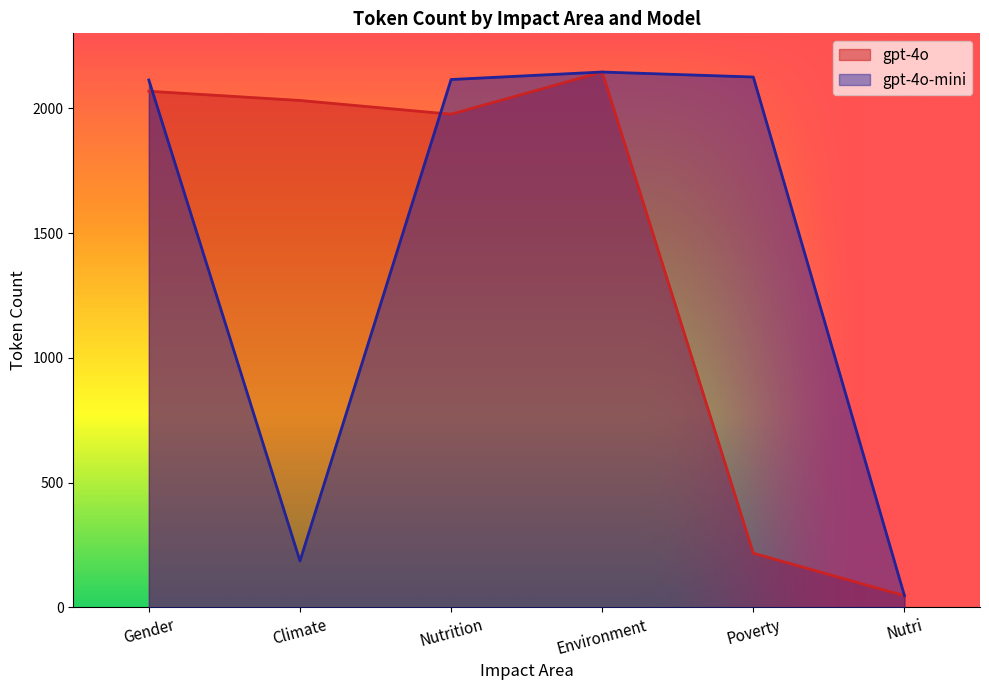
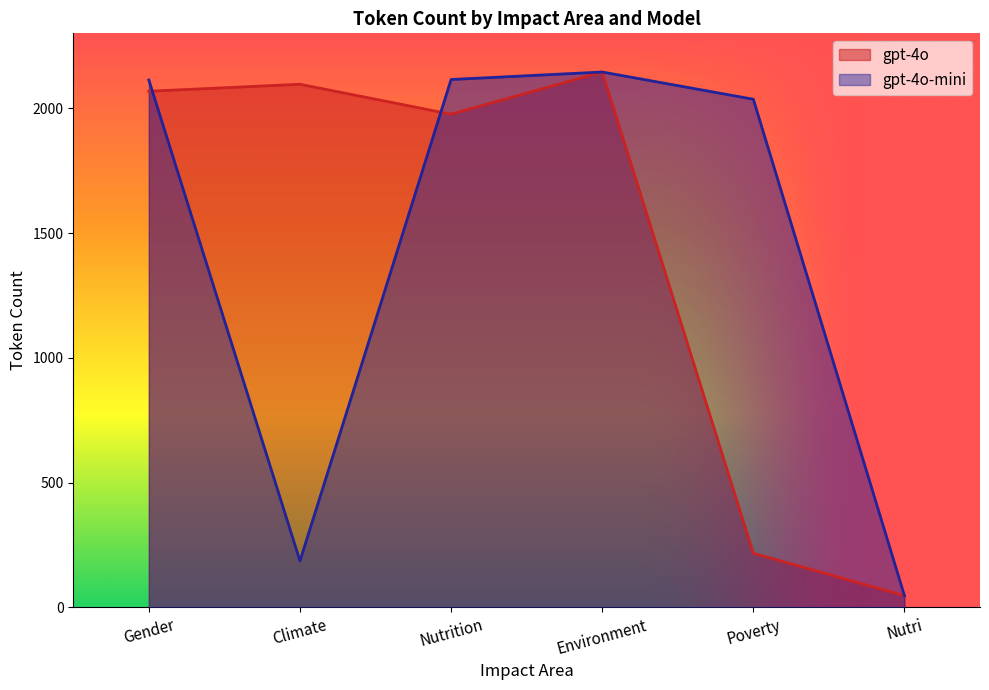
  {
    "gpt-4o": {
      "Gender": 2070,
-     "Climate": 2030,
+     "Climate": 2100,
      "Nutrition": 1980,
      "Poverty": 220
    },
    "gpt-4o-mini": {
      "Gender": 2110,
      "Climate": 190,
      "Nutrition": 2120,
-     "Poverty": 2130
+     "Poverty": 2040
    }
  }
